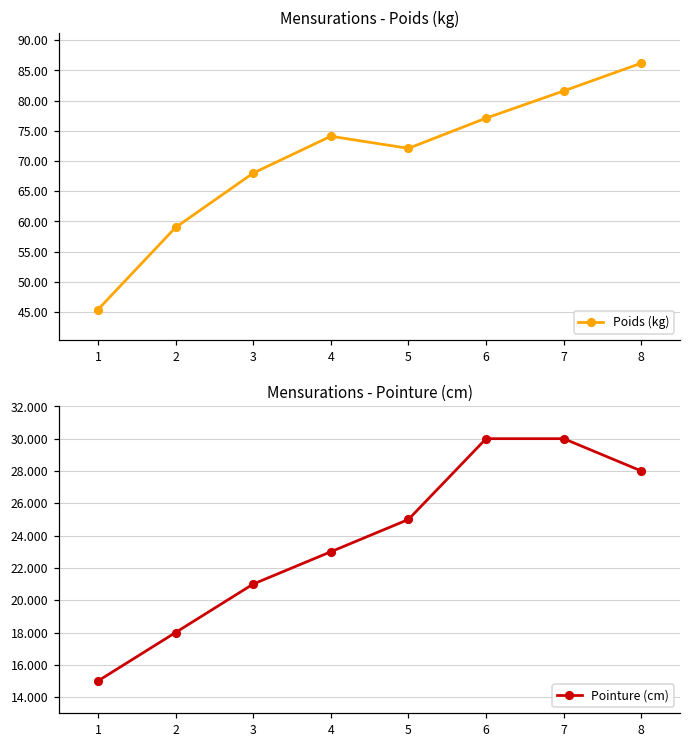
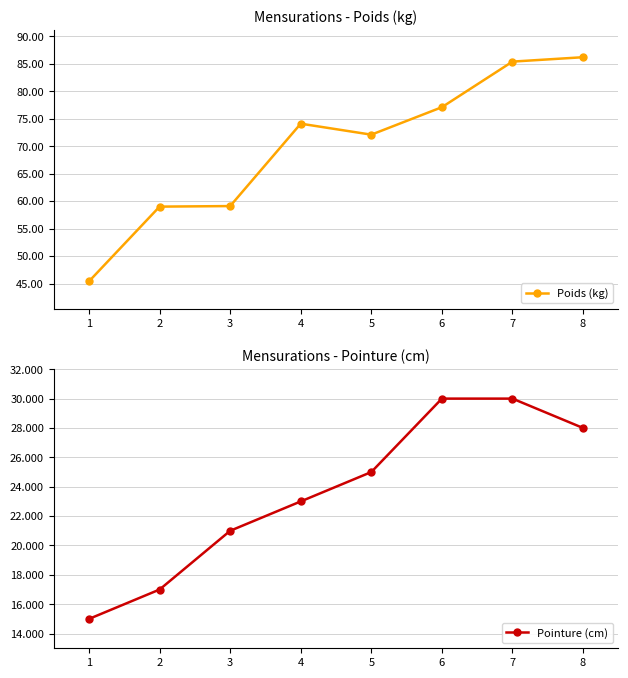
  {
    "Mensurations - Poids (kg)": {
      "1": 45,
      "2": 59,
-     "3": 68,
+     "3": 59,
      "4": 74,
      "5": 72,
      "6": 77,
-     "7": 82,
+     "7": 85,
      "8": 86
    },
    "Mensurations - Pointure (cm)": {
      "1": 15,
-     "2": 18,
+     "2": 17,
      "3": 21,
      "4": 23,
      "5": 25,
      "6": 30,
      "7": 30,
      "8": 28
    }
  }
